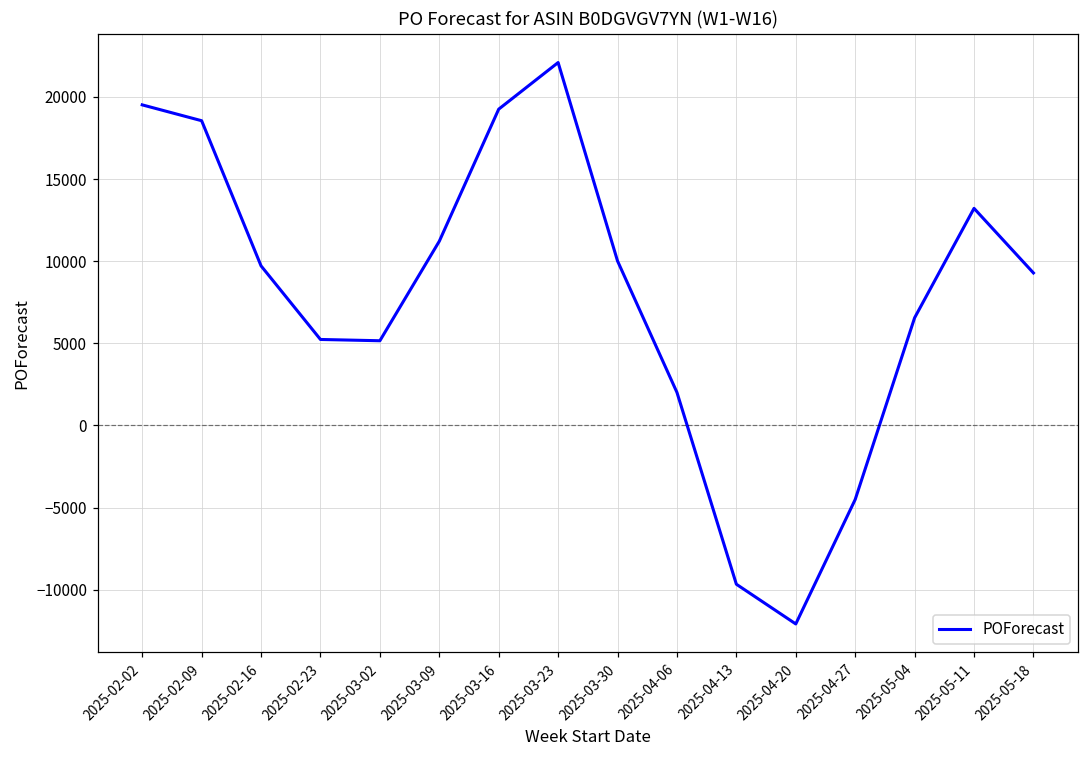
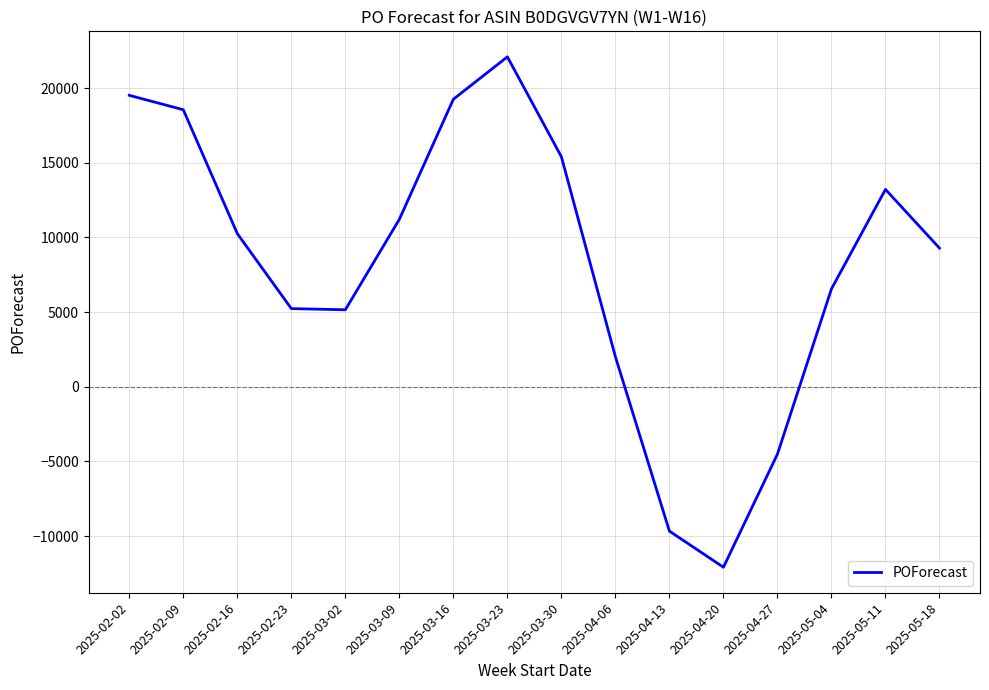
  {
    "2025-02-02": 19500,
    "2025-02-09": 18600,
-   "2025-02-16": 9700,
+   "2025-02-16": 10300,
    "2025-02-23": 5200,
    "2025-03-02": 5200,
    "2025-03-09": 11200,
    "2025-03-16": 19300,
    "2025-03-23": 22100,
-   "2025-03-30": 10000,
+   "2025-03-30": 15400,
    "2025-04-06": 2000,
    "2025-04-13": -9700,
    "2025-04-20": -12100,
    "2025-04-27": -4500,
    "2025-05-04": 6600,
    "2025-05-11": 13200,
    "2025-05-18": 9300
  }
